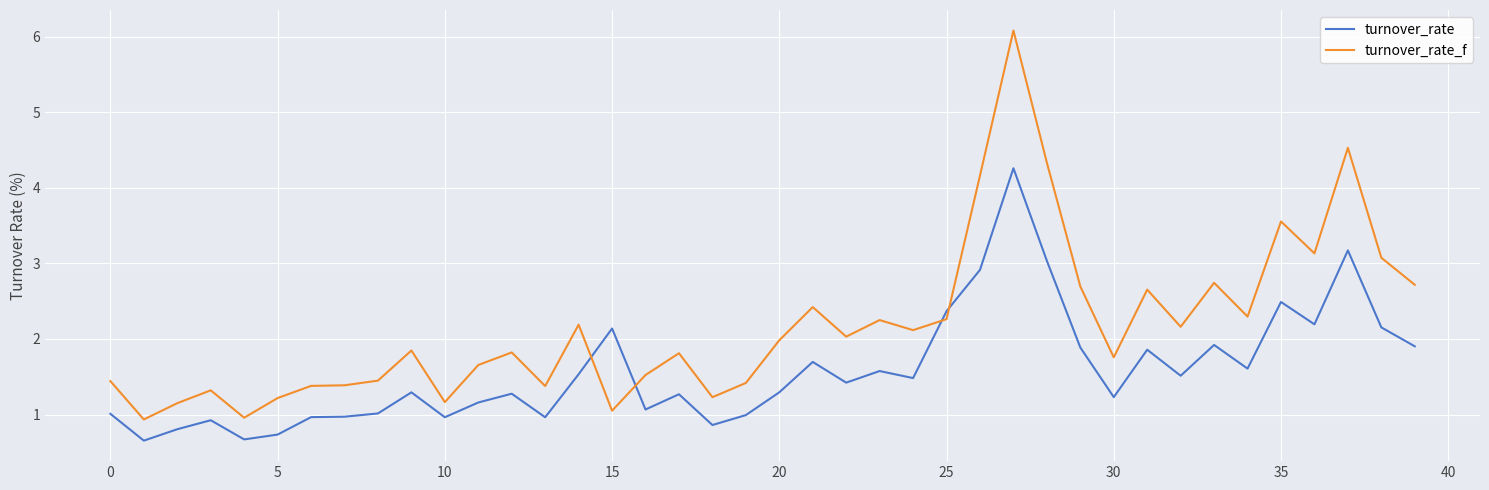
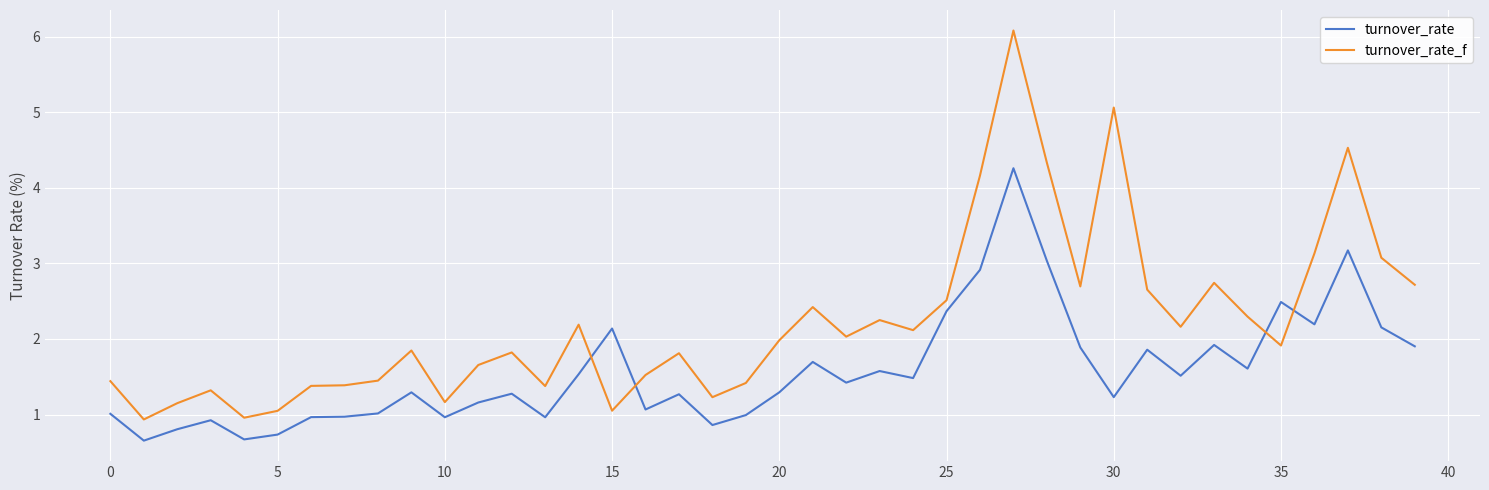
  {
    "turnover_rate": {
      "0": 1.0,
      "5": 0.7,
      "10": 1.0,
      "15": 2.1,
      "20": 1.3,
      "25": 2.4,
      "30": 1.2,
      "35": 2.5
    },
    "turnover_rate_f": {
      "0": 1.4,
-     "5": 1.2,
+     "5": 1.0,
      "10": 1.2,
      "15": 1.1,
      "20": 2.0,
-     "25": 2.3,
-     "30": 1.8,
-     "35": 3.6
+     "25": 2.5,
+     "30": 5.1,
+     "35": 1.9
    }
  }
